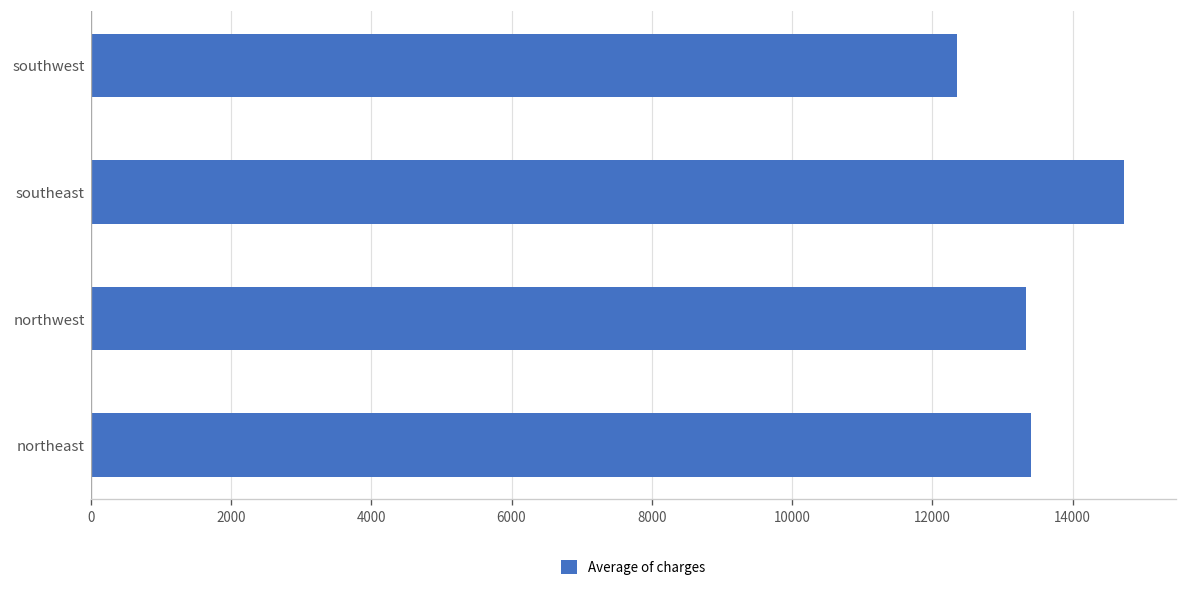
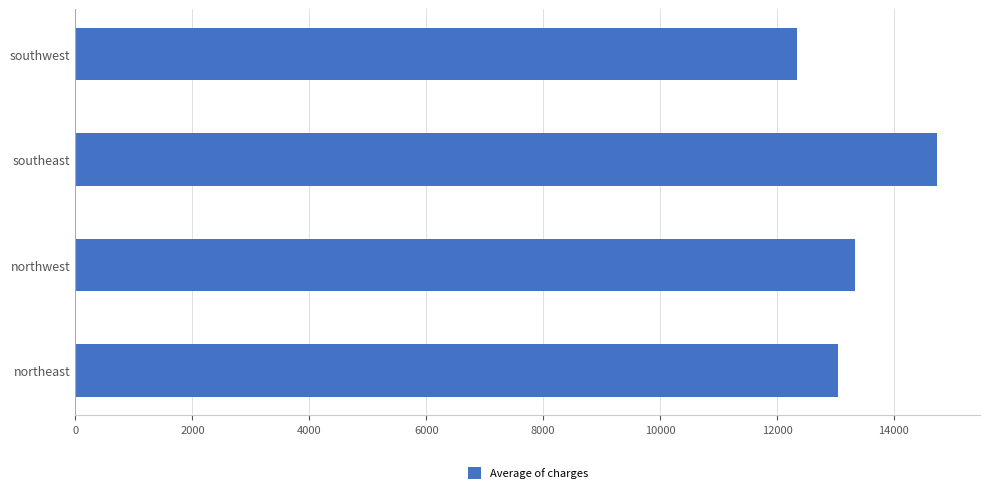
  {
    "southwest": 12300,
    "southeast": 14700,
    "northwest": 13300,
-   "northeast": 13400
+   "northeast": 13000
  }
